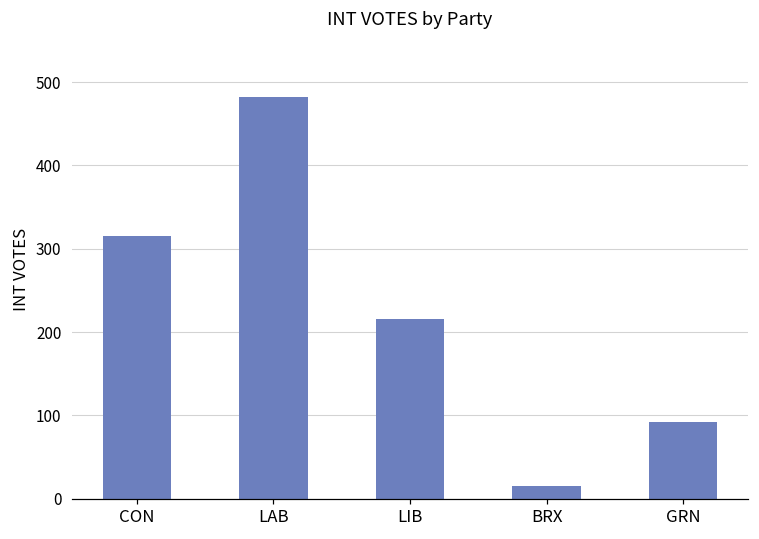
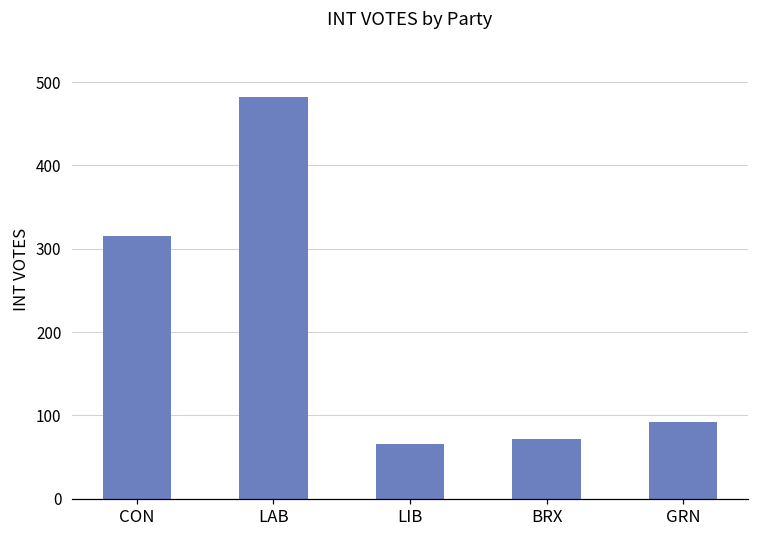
  {
    "CON": 320,
    "LAB": 480,
-   "LIB": 220,
-   "BRX": 20,
+   "LIB": 70,
+   "BRX": 70,
    "GRN": 90
  }
